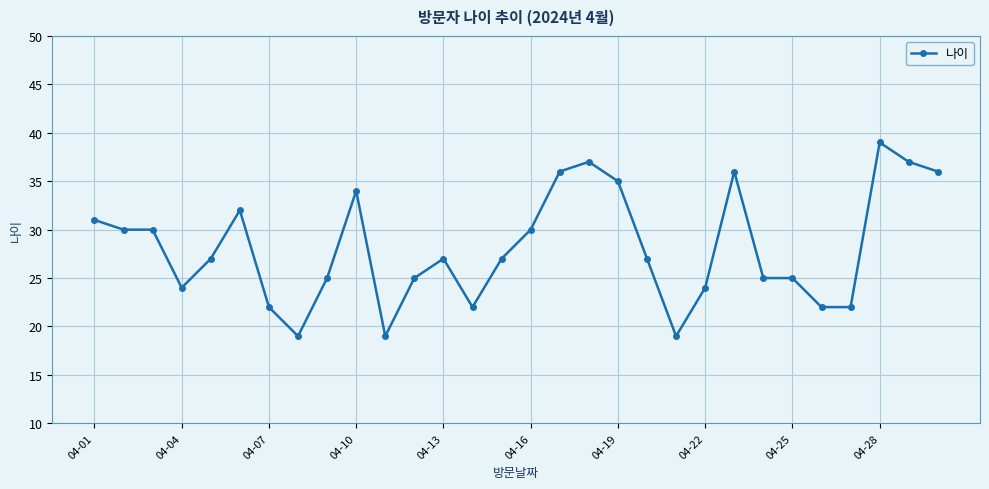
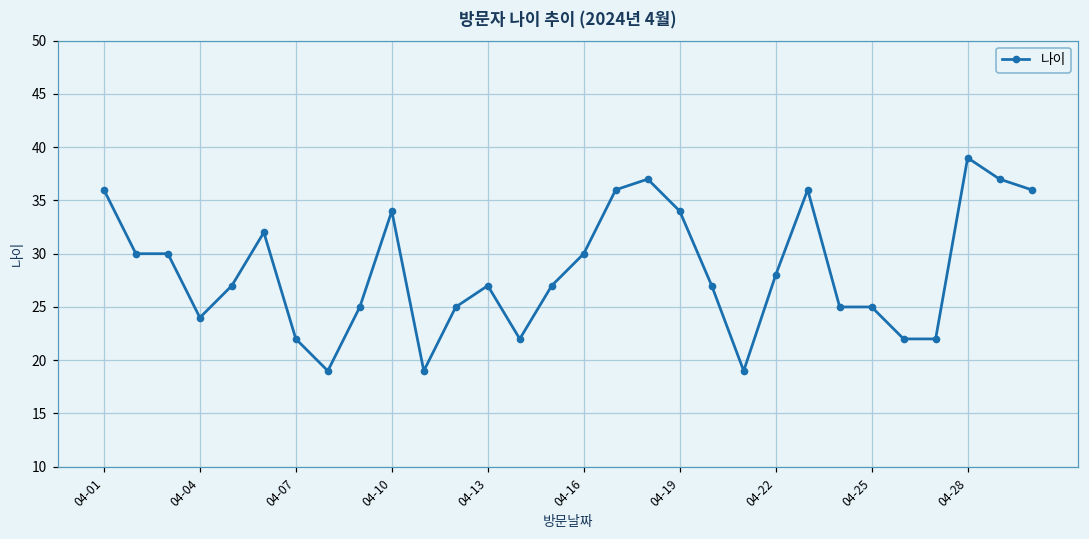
  {
-   "04-01": 31,
+   "04-01": 36,
    "04-04": 24,
    "04-07": 22,
    "04-10": 34,
    "04-13": 27,
    "04-16": 30,
-   "04-19": 35,
-   "04-22": 24,
+   "04-19": 34,
+   "04-22": 28,
    "04-25": 25,
    "04-28": 39
  }
